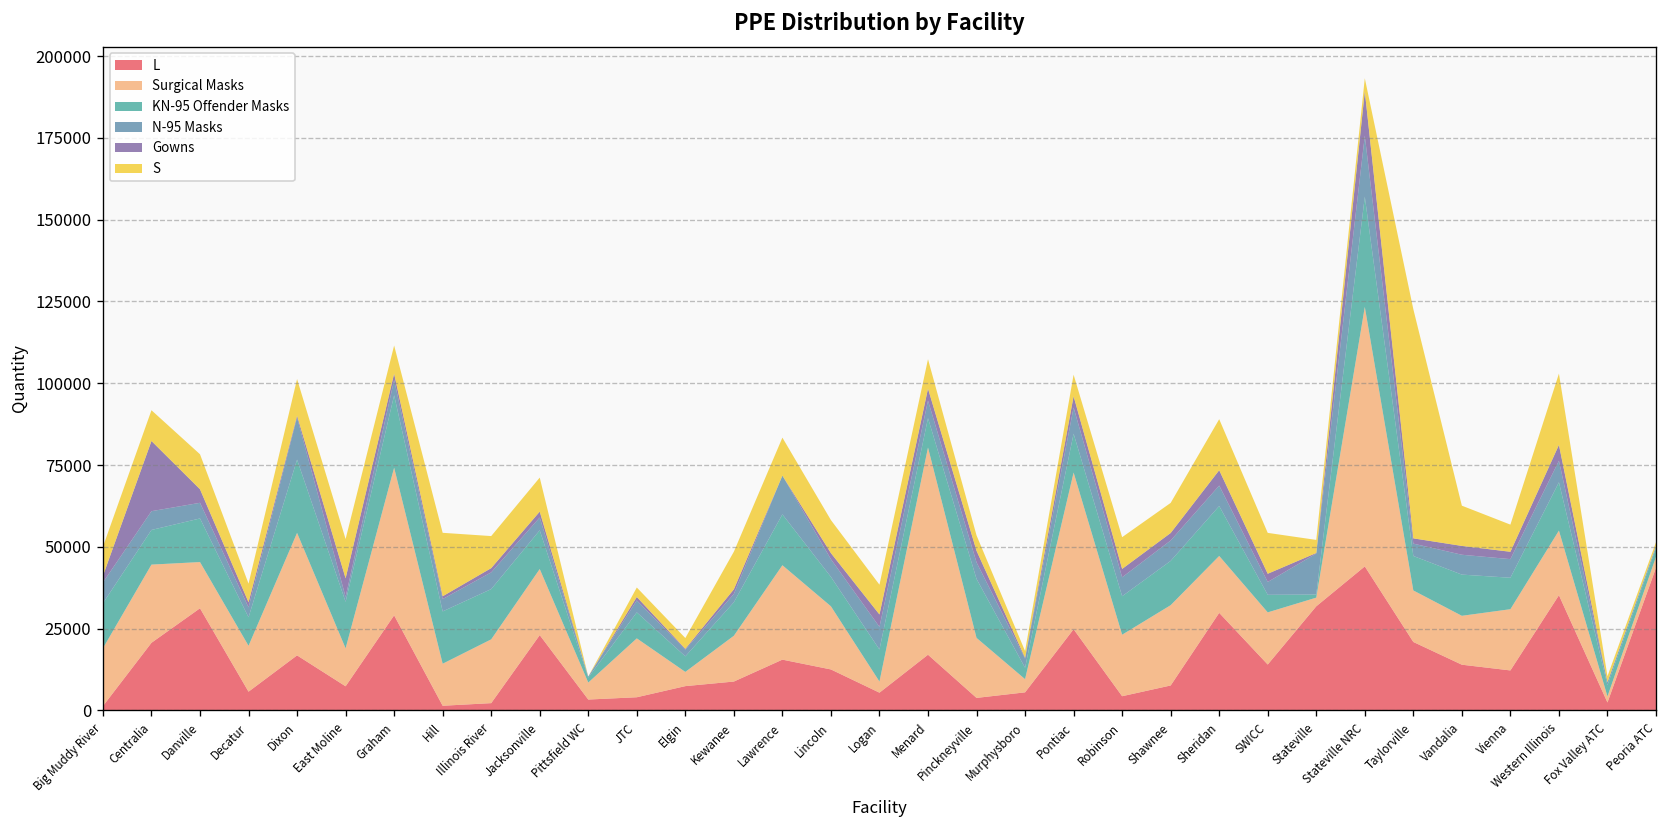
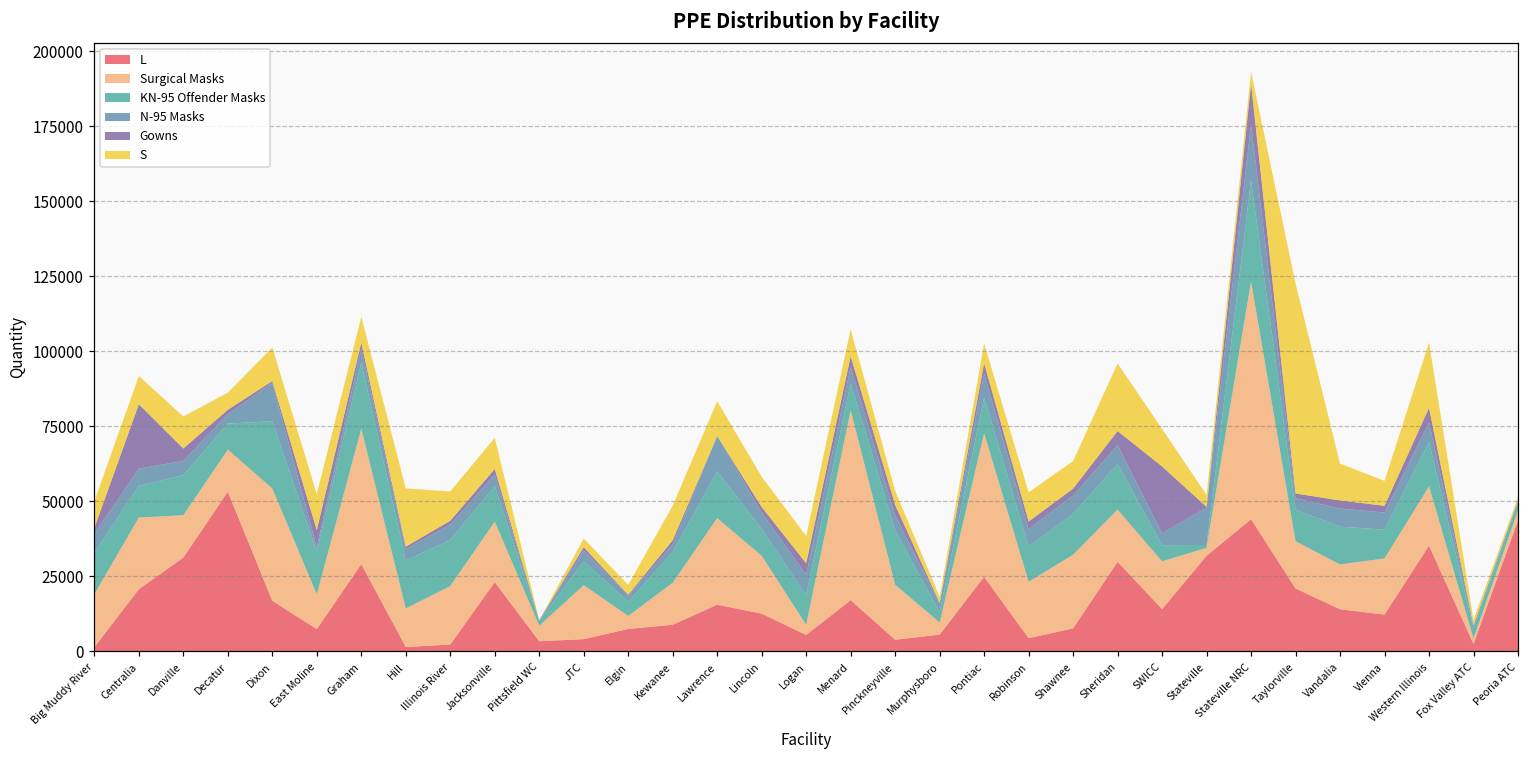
  {
    "L": {
      "Big Muddy River": 1000,
      "Centralia": 21000,
      "Danville": 31000,
-     "Decatur": 6000,
+     "Decatur": 53000,
      "Dixon": 17000,
      "East Moline": 7000,
      "Graham": 29000,
      "Hill": 1000,
      "Illinois River": 2000,
      "Jacksonville": 23000,
      "Pittsfield WC": 3000,
      "JTC": 4000,
      "Elgin": 7000,
      "Kewanee": 9000,
      "Lawrence": 16000,
      "Lincoln": 13000,
      "Logan": 5000,
      "Menard": 17000,
      "Pinckneyville": 4000,
      "Murphysboro": 6000,
      "Pontiac": 25000,
      "Robinson": 4000,
      "Shawnee": 8000,
      "Sheridan": 30000,
      "SWICC": 14000,
      "Stateville": 32000,
      "Stateville NRC": 44000,
      "Taylorville": 21000,
      "Vandalia": 14000,
      "Vienna": 12000,
      "Western Illinois": 35000,
      "Fox Valley ATC": 2000,
      "Peoria ATC": 44000
    },
    "Surgical Masks": {
      "Big Muddy River": 18000,
      "Centralia": 24000,
      "Danville": 14000,
      "Decatur": 14000,
      "Dixon": 37000,
      "East Moline": 12000,
      "Graham": 45000,
      "Hill": 13000,
      "Illinois River": 20000,
      "Jacksonville": 20000,
      "Pittsfield WC": 5000,
      "JTC": 18000,
      "Elgin": 4000,
      "Kewanee": 14000,
      "Lawrence": 29000,
      "Lincoln": 19000,
      "Logan": 3000,
      "Menard": 63000,
      "Pinckneyville": 18000,
      "Murphysboro": 4000,
      "Pontiac": 48000,
      "Robinson": 19000,
      "Shawnee": 25000,
      "Sheridan": 17000,
      "SWICC": 16000,
      "Stateville": 3000,
      "Stateville NRC": 79000,
      "Taylorville": 16000,
      "Vandalia": 15000,
      "Vienna": 19000,
      "Western Illinois": 20000,
      "Fox Valley ATC": 2000,
      "Peoria ATC": 3000
    },
    "Gowns": {
      "Big Muddy River": 2000,
      "Centralia": 21000,
      "Danville": 4000,
      "Decatur": 2000,
      "East Moline": 6000,
      "Graham": 2000,
      "Illinois River": 1000,
      "Jacksonville": 2000,
      "JTC": 1000,
      "Kewanee": 1000,
      "Lincoln": 2000,
      "Logan": 4000,
      "Menard": 4000,
      "Pinckneyville": 4000,
      "Pontiac": 3000,
      "Robinson": 3000,
      "Shawnee": 2000,
      "Sheridan": 5000,
-     "SWICC": 3000,
+     "SWICC": 22000,
      "Stateville NRC": 14000,
      "Taylorville": 2000,
      "Vandalia": 3000,
      "Vienna": 2000,
      "Western Illinois": 5000
    },
    "S": {
      "Big Muddy River": 9000,
      "Centralia": 9000,
      "Danville": 11000,
      "Decatur": 6000,
      "Dixon": 11000,
      "East Moline": 12000,
      "Graham": 9000,
      "Hill": 19000,
      "Illinois River": 10000,
      "Jacksonville": 10000,
      "JTC": 3000,
      "Elgin": 3000,
      "Kewanee": 12000,
      "Lawrence": 12000,
      "Lincoln": 10000,
      "Logan": 9000,
      "Menard": 9000,
      "Pinckneyville": 5000,
      "Murphysboro": 2000,
      "Pontiac": 7000,
      "Robinson": 10000,
      "Shawnee": 9000,
-     "Sheridan": 16000,
+     "Sheridan": 23000,
      "SWICC": 13000,
      "Stateville": 4000,
      "Stateville NRC": 4000,
      "Taylorville": 70000,
      "Vandalia": 12000,
      "Vienna": 8000,
      "Western Illinois": 22000,
      "Fox Valley ATC": 2000,
      "Peoria ATC": 1000
    }
  }
